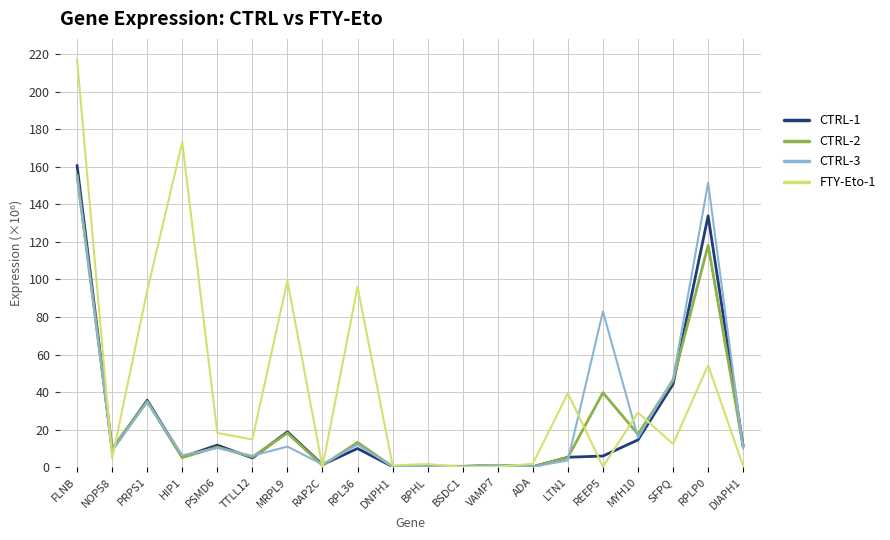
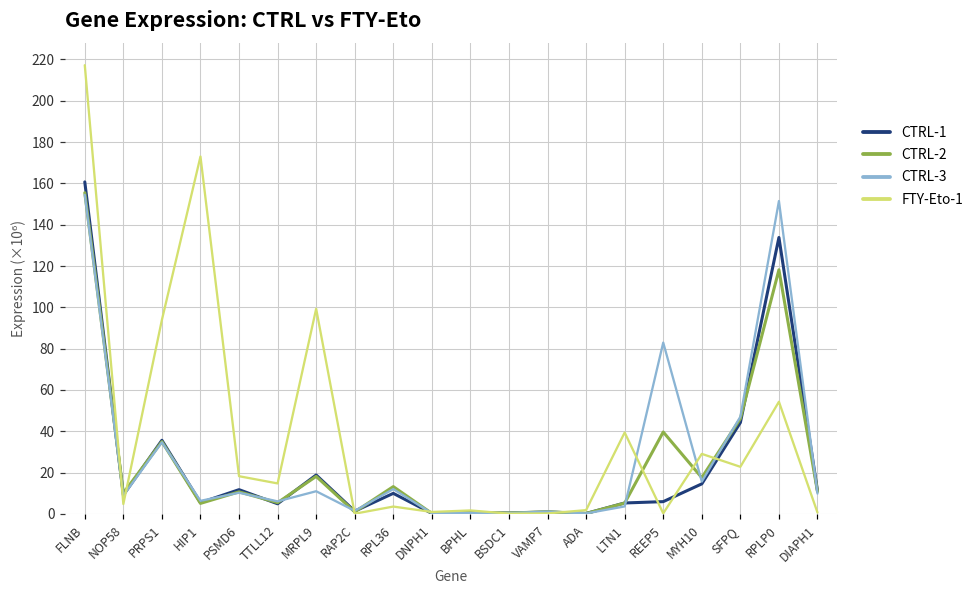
  {
    "CTRL-1": {
      "FLNB": 161,
      "RPL36": 10,
      "REEP5": 6,
      "SFPQ": 44,
      "RPLP0": 134
    },
    "CTRL-2": {
      "REEP5": 40,
      "MYH10": 18,
      "RPLP0": 118
    },
    "CTRL-3": {
      "MRPL9": 11,
      "LTN1": 4,
      "REEP5": 83,
      "RPLP0": 151
    },
    "FTY-Eto-1": {
      "FLNB": 217,
      "NOP58": 5,
      "PRPS1": 94,
      "HIP1": 173,
      "PSMD6": 18,
      "TTLL12": 15,
      "MRPL9": 99,
-     "RPL36": 96,
+     "RPL36": 4,
      "ADA": 2,
      "LTN1": 39,
      "REEP5": 0,
      "MYH10": 29,
-     "SFPQ": 12,
+     "SFPQ": 23,
      "RPLP0": 54,
      "DIAPH1": 1
    }
  }
